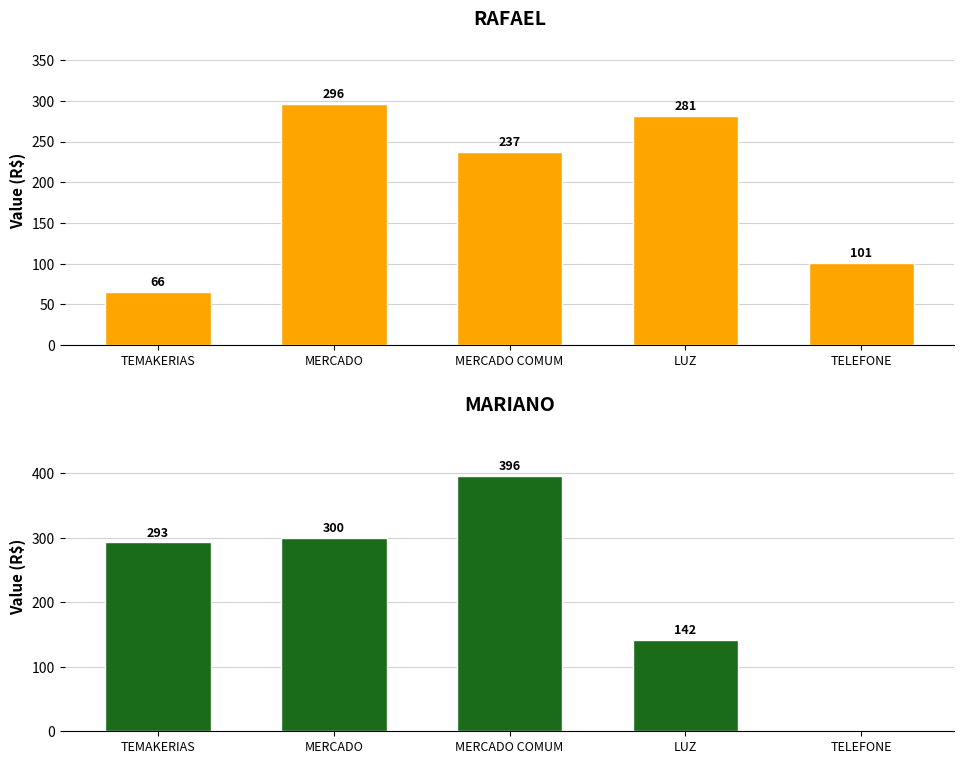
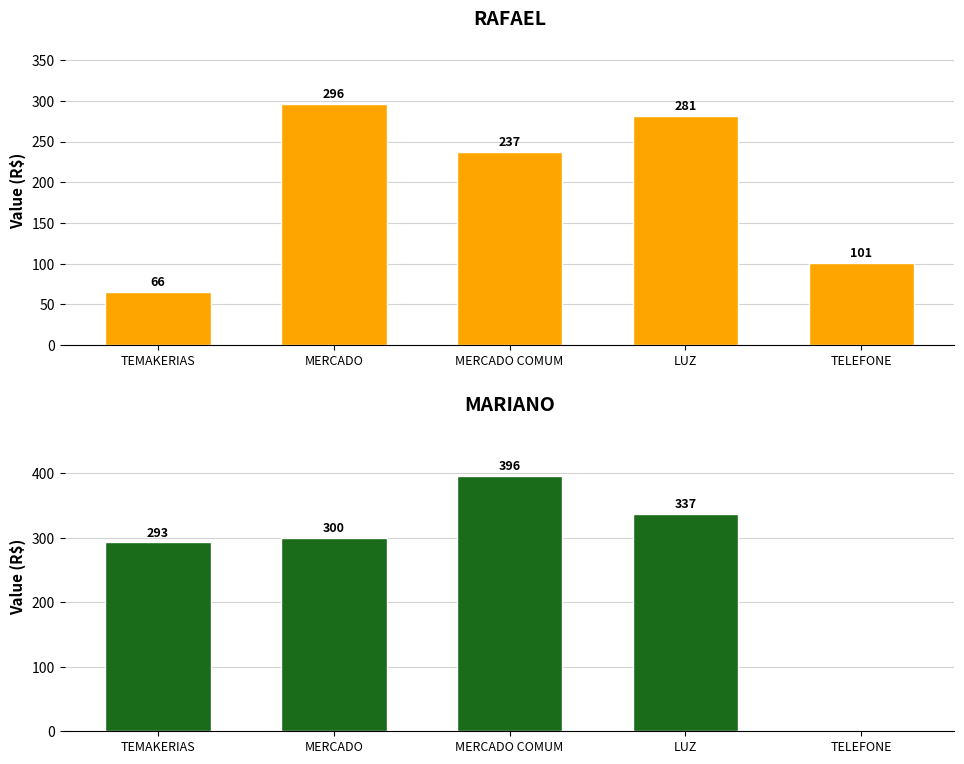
  {
    "MARIANO": {
      "TEMAKERIAS": 293,
      "MERCADO": 300,
      "MERCADO COMUM": 396,
-     "LUZ": 142
+     "LUZ": 337
    }
  }
